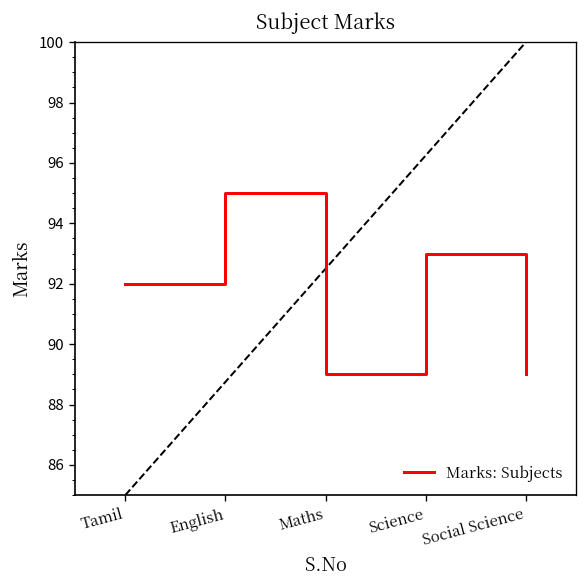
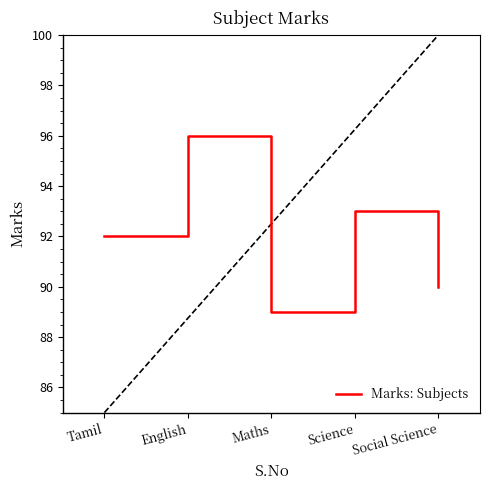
  {
    "Marks: Subjects": {
      "Tamil": 92,
-     "English": 95,
+     "English": 96,
      "Maths": 89,
      "Science": 93,
-     "Social Science": 89
+     "Social Science": 90
    }
  }
